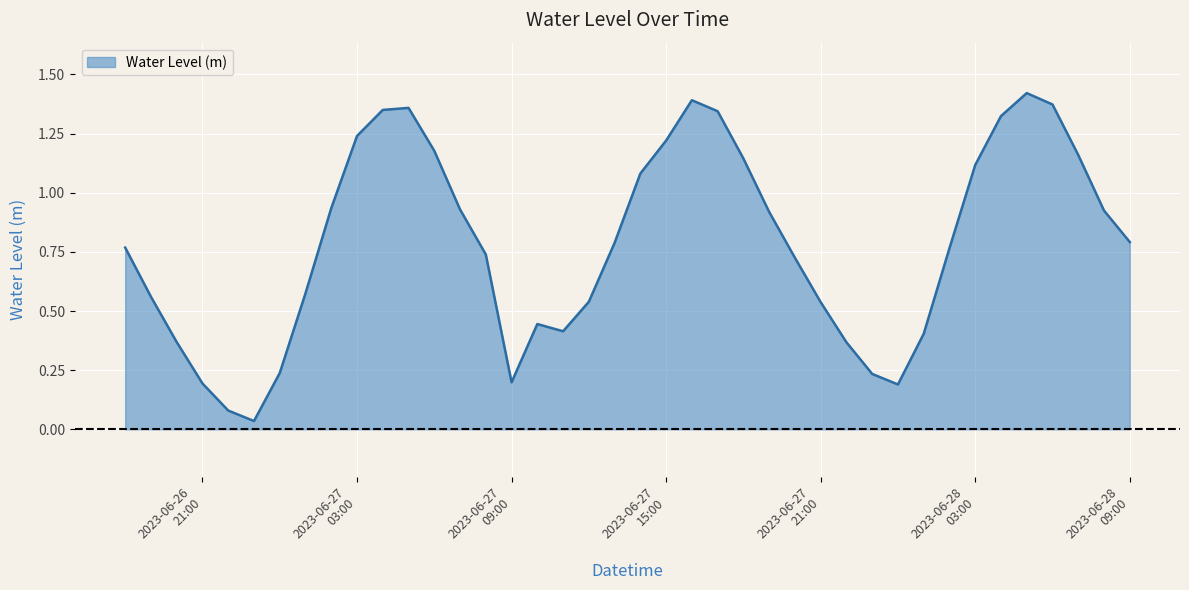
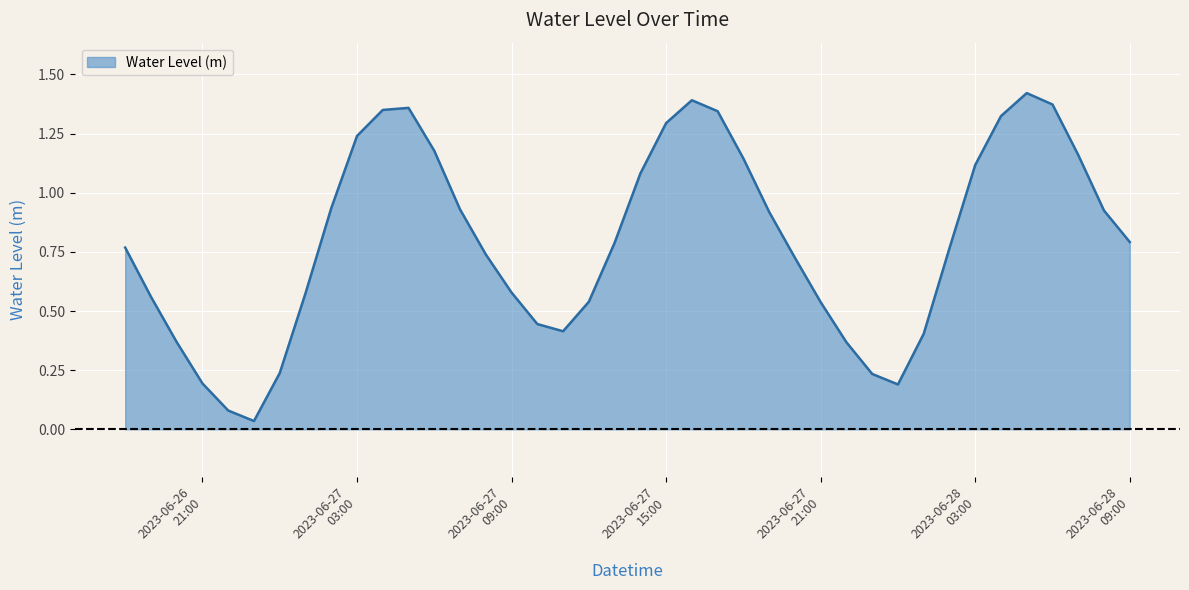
  {
    "2023-06-26 21:00": 0.19,
    "2023-06-27 03:00": 1.24,
-   "2023-06-27 09:00": 0.20,
-   "2023-06-27 15:00": 1.22,
+   "2023-06-27 09:00": 0.58,
+   "2023-06-27 15:00": 1.29,
    "2023-06-27 21:00": 0.54,
    "2023-06-28 03:00": 1.12,
    "2023-06-28 09:00": 0.79
  }
